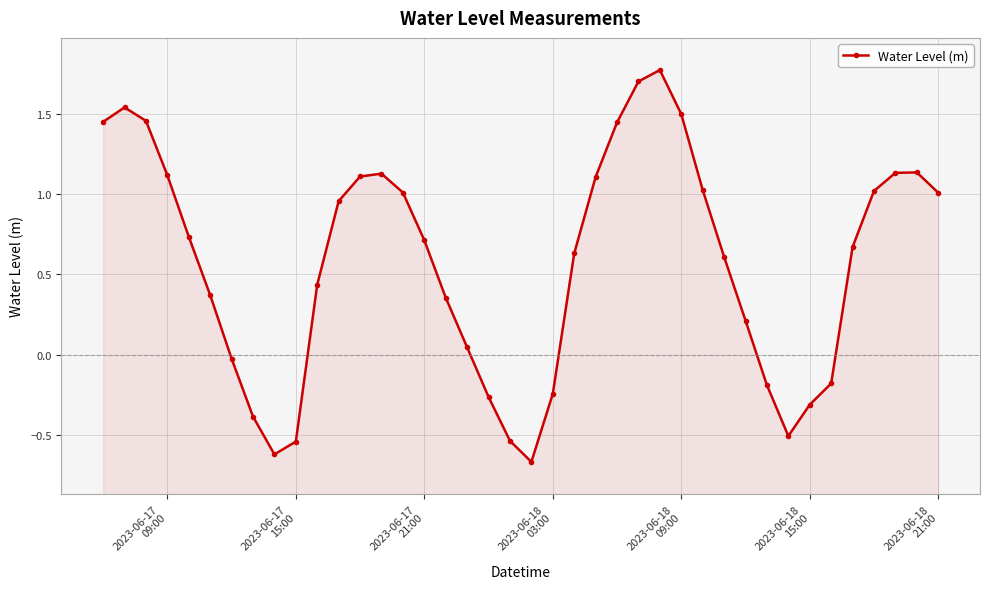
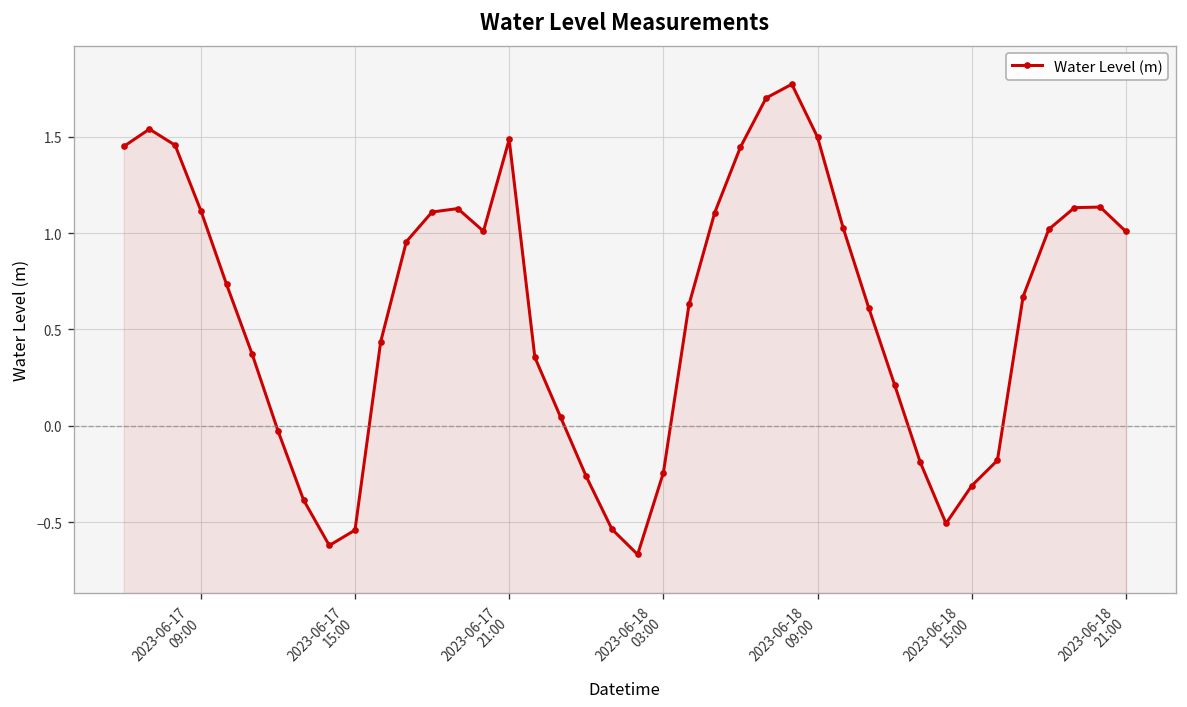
  {
    "2023-06-17 09:00": 1.12,
    "2023-06-17 15:00": -0.54,
-   "2023-06-17 21:00": 0.71,
+   "2023-06-17 21:00": 1.48,
    "2023-06-18 03:00": -0.24,
    "2023-06-18 09:00": 1.50,
    "2023-06-18 15:00": -0.31,
    "2023-06-18 21:00": 1.01
  }
